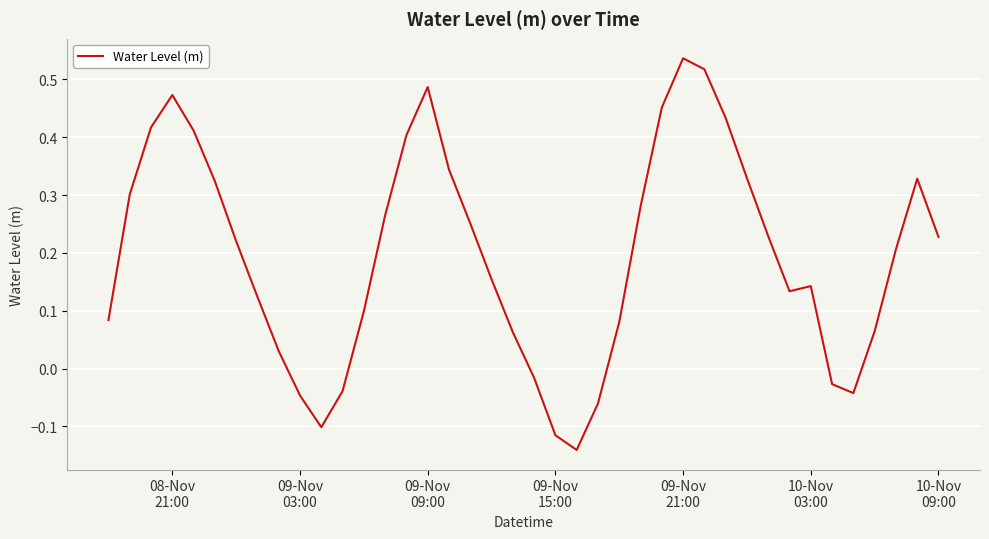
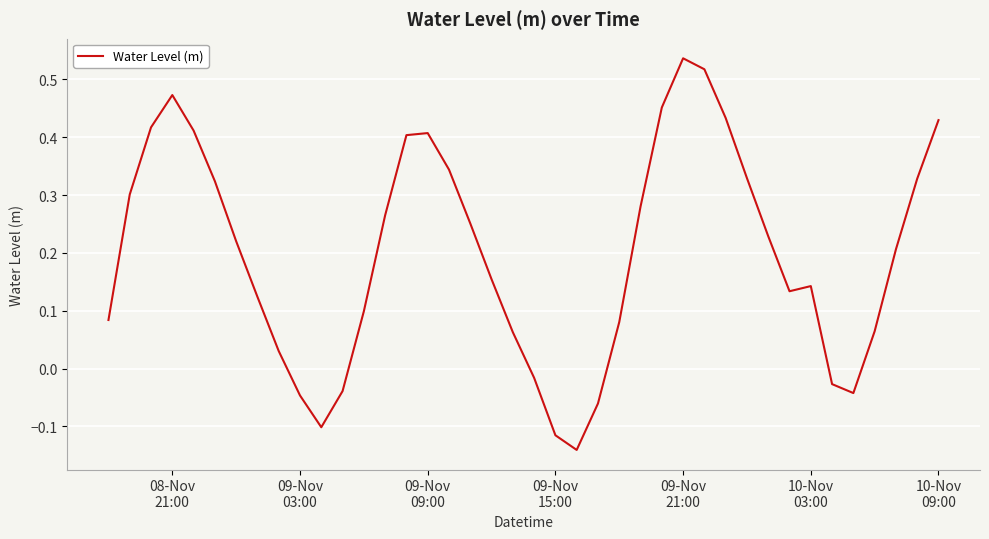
  {
    "08-Nov 21:00": 0.47,
    "09-Nov 03:00": -0.05,
-   "09-Nov 09:00": 0.49,
+   "09-Nov 09:00": 0.41,
    "09-Nov 15:00": -0.12,
    "09-Nov 21:00": 0.54,
    "10-Nov 03:00": 0.14,
-   "10-Nov 09:00": 0.23
+   "10-Nov 09:00": 0.43
  }
